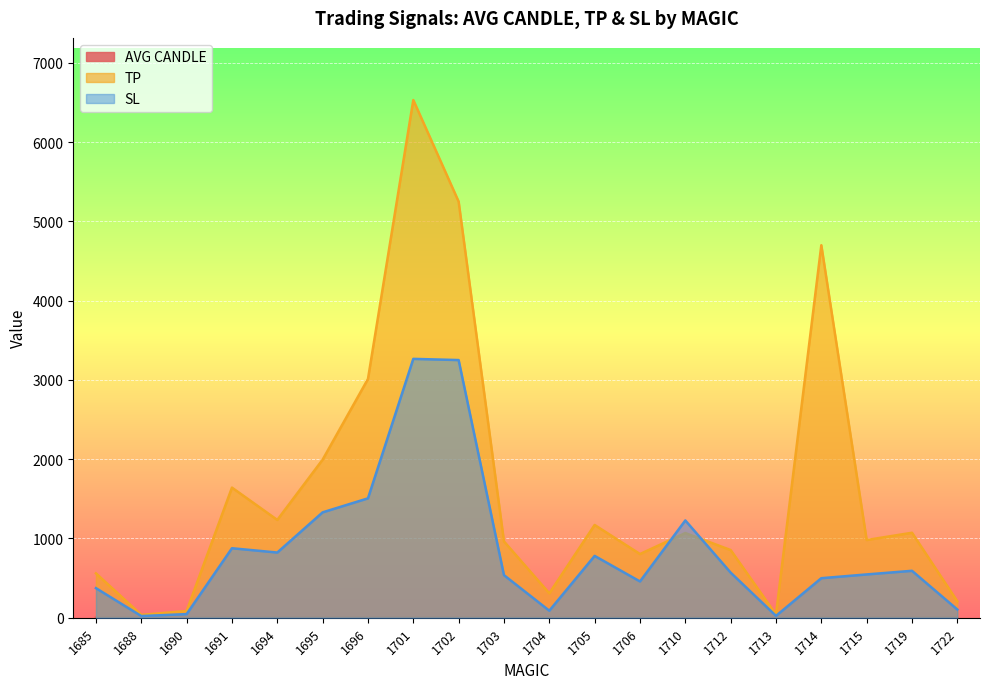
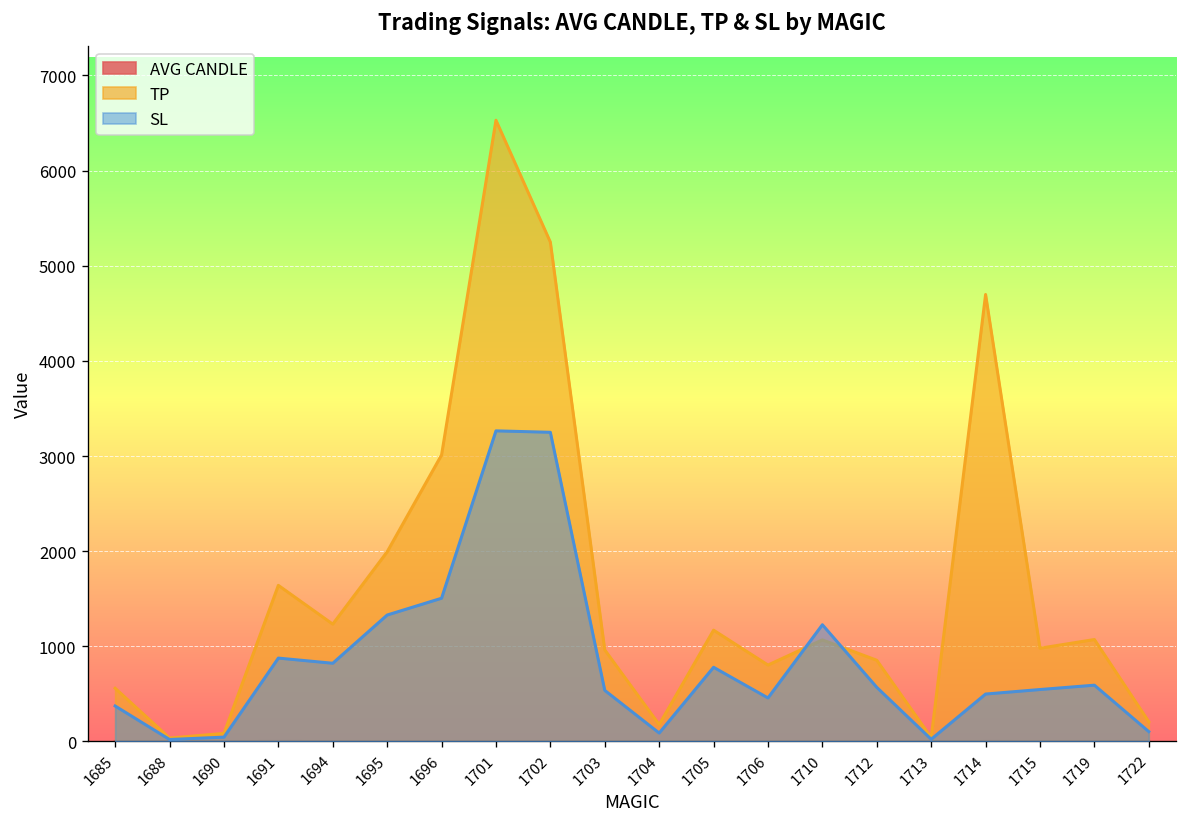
  {
    "AVG CANDLE": {
      "1685": 0,
      "1690": 0,
      "1691": 0,
      "1694": 0,
      "1695": 0,
      "1696": 0,
      "1701": 0,
      "1702": 0,
      "1703": 0,
      "1704": 0,
      "1705": 0,
      "1706": 0,
      "1710": 0,
      "1712": 0,
      "1714": 0,
      "1715": 0,
      "1719": 0,
      "1722": 0
    },
    "TP": {
      "1685": 600,
      "1690": 100,
      "1691": 1600,
      "1694": 1200,
      "1695": 2000,
      "1696": 3000,
      "1701": 6500,
      "1702": 5200,
      "1703": 1000,
-     "1704": 300,
+     "1704": 200,
      "1705": 1200,
      "1706": 800,
      "1710": 1100,
      "1712": 900,
      "1714": 4700,
      "1715": 1000,
      "1719": 1100,
      "1722": 200
    },
    "SL": {
      "1685": 400,
      "1690": 0,
      "1691": 900,
      "1694": 800,
      "1695": 1300,
      "1696": 1500,
      "1701": 3300,
      "1702": 3200,
      "1703": 500,
      "1704": 100,
      "1705": 800,
      "1706": 500,
      "1710": 1200,
      "1712": 600,
      "1714": 500,
      "1715": 500,
      "1719": 600,
      "1722": 100
    }
  }
